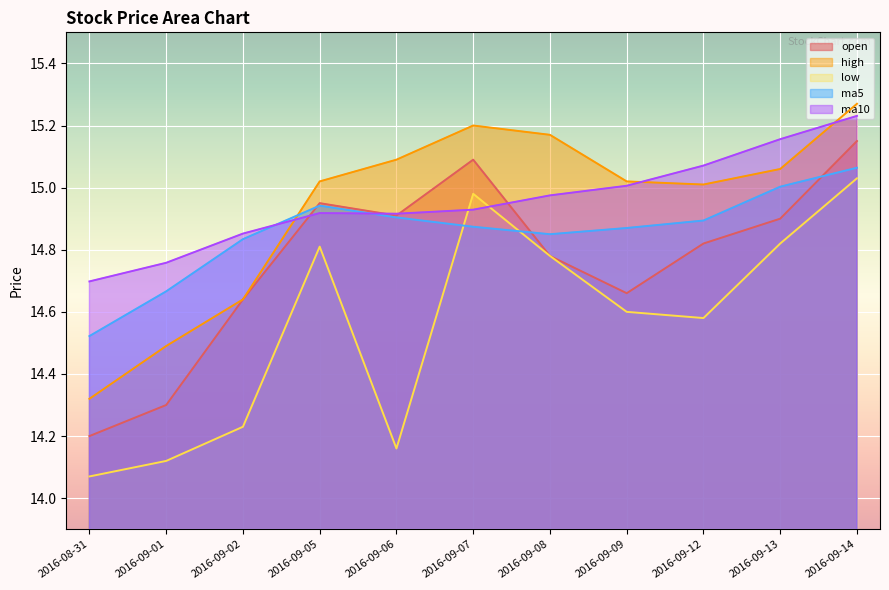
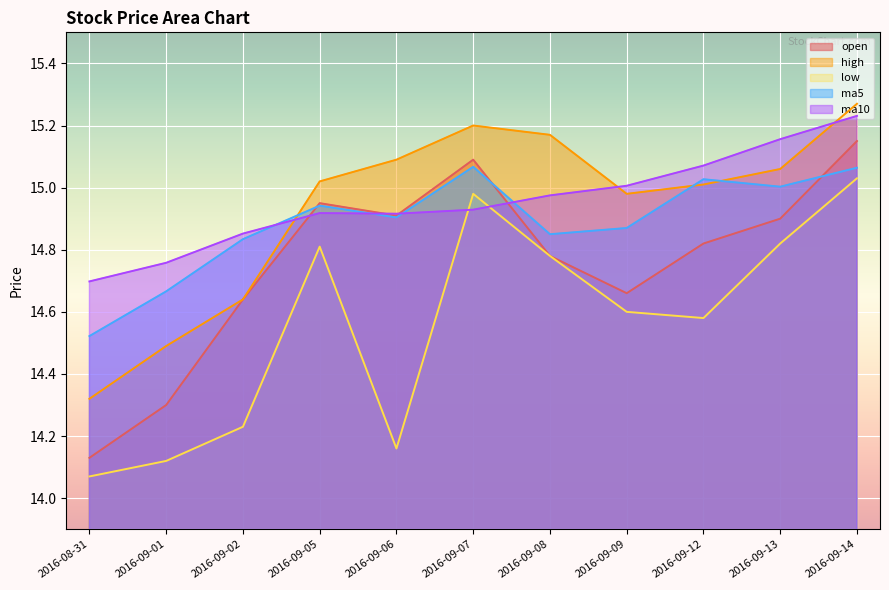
  {
    "open": {
-     "2016-08-31": 14.20,
+     "2016-08-31": 14.13,
      "2016-09-01": 14.30,
      "2016-09-07": 15.09,
      "2016-09-09": 14.66,
      "2016-09-12": 14.82,
      "2016-09-13": 14.90,
      "2016-09-14": 15.15
    },
    "high": {
      "2016-08-31": 14.32,
      "2016-09-01": 14.49,
      "2016-09-05": 15.02,
      "2016-09-06": 15.09,
      "2016-09-07": 15.20,
      "2016-09-08": 15.17,
-     "2016-09-09": 15.02,
+     "2016-09-09": 14.98,
      "2016-09-12": 15.01,
      "2016-09-13": 15.06
    },
    "low": {
      "2016-08-31": 14.07,
      "2016-09-01": 14.12,
      "2016-09-02": 14.23,
      "2016-09-05": 14.81,
      "2016-09-06": 14.16,
      "2016-09-07": 14.98,
      "2016-09-09": 14.60,
      "2016-09-12": 14.58,
      "2016-09-13": 14.82,
      "2016-09-14": 15.03
    },
    "ma5": {
      "2016-08-31": 14.52,
      "2016-09-01": 14.67,
      "2016-09-02": 14.83,
-     "2016-09-07": 14.87,
+     "2016-09-07": 15.07,
      "2016-09-08": 14.85,
      "2016-09-09": 14.87,
-     "2016-09-12": 14.89,
+     "2016-09-12": 15.03,
      "2016-09-13": 15.00,
      "2016-09-14": 15.06
    },
    "ma10": {
      "2016-08-31": 14.70,
      "2016-09-01": 14.76,
      "2016-09-02": 14.85,
      "2016-09-05": 14.92,
      "2016-09-07": 14.93,
      "2016-09-08": 14.98,
      "2016-09-09": 15.01,
      "2016-09-12": 15.07,
      "2016-09-13": 15.16
    }
  }
